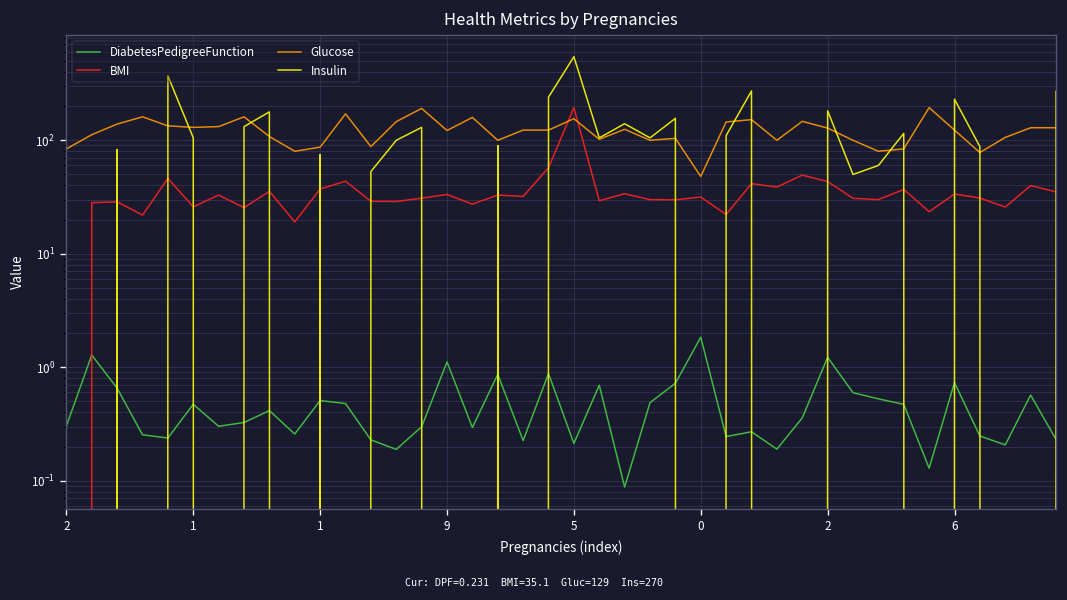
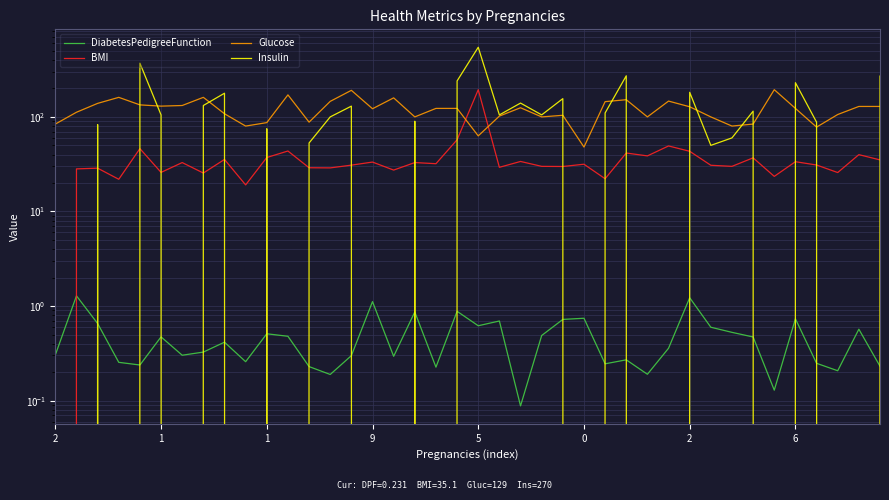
  {
    "DiabetesPedigreeFunction": {
-     "5": 0.21,
-     "0": 1.8
+     "5": 0.6,
+     "0": 0.7
    },
    "BMI": {
      "5": 190,
      "0": 32
    },
    "Glucose": {
-     "5": 160,
+     "5": 60,
      "0": 50
    },
    "Insulin": {
      "5": 500
    }
  }
